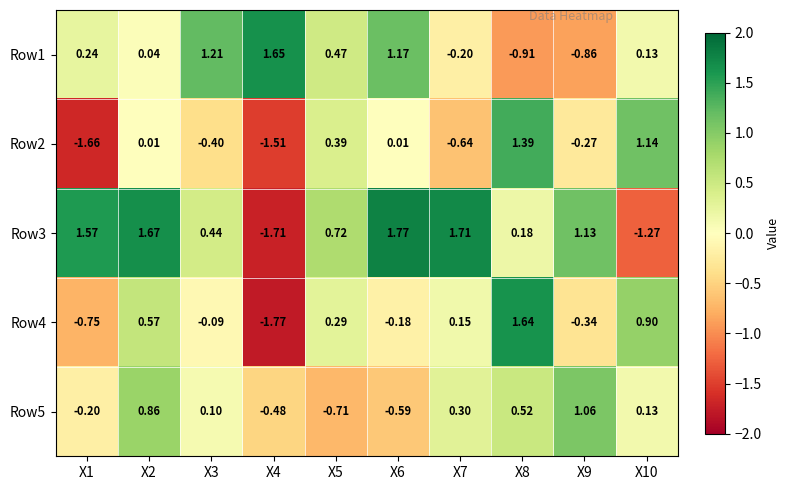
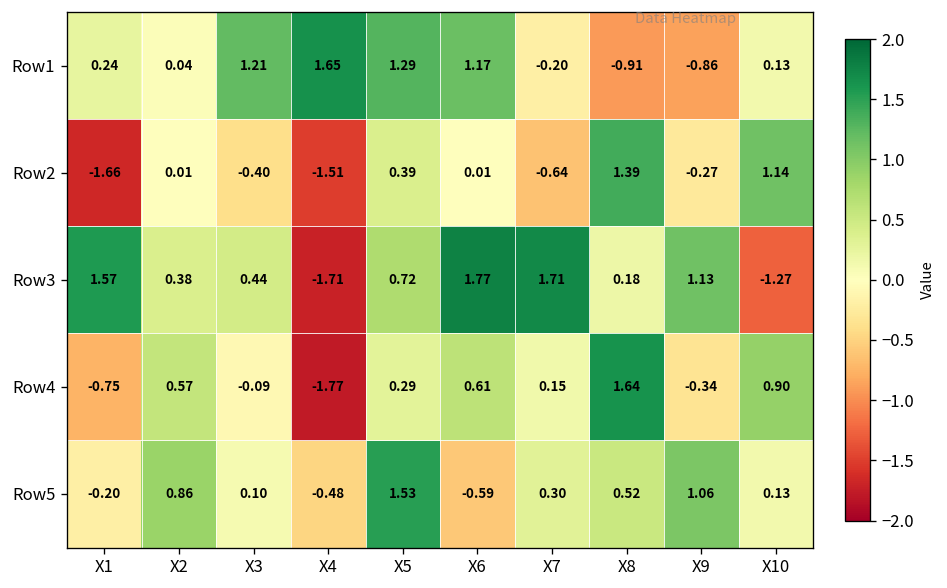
  {
    "Row1": {
      "X1": 0.24,
      "X2": 0.04,
      "X3": 1.21,
      "X4": 1.65,
-     "X5": 0.47,
+     "X5": 1.29,
      "X6": 1.17,
      "X7": -0.20,
      "X8": -0.91,
      "X9": -0.86,
      "X10": 0.13
    },
    "Row2": {
      "X1": -1.66,
      "X2": 0.01,
      "X3": -0.40,
      "X4": -1.51,
      "X5": 0.39,
      "X6": 0.01,
      "X7": -0.64,
      "X8": 1.39,
      "X9": -0.27,
      "X10": 1.14
    },
    "Row3": {
      "X1": 1.57,
-     "X2": 1.67,
+     "X2": 0.38,
      "X3": 0.44,
      "X4": -1.71,
      "X5": 0.72,
      "X6": 1.77,
      "X7": 1.71,
      "X8": 0.18,
      "X9": 1.13,
      "X10": -1.27
    },
    "Row4": {
      "X1": -0.75,
      "X2": 0.57,
      "X3": -0.09,
      "X4": -1.77,
      "X5": 0.29,
-     "X6": -0.18,
+     "X6": 0.61,
      "X7": 0.15,
      "X8": 1.64,
      "X9": -0.34,
      "X10": 0.90
    },
    "Row5": {
      "X1": -0.20,
      "X2": 0.86,
      "X3": 0.10,
      "X4": -0.48,
-     "X5": -0.71,
+     "X5": 1.53,
      "X6": -0.59,
      "X7": 0.30,
      "X8": 0.52,
      "X9": 1.06,
      "X10": 0.13
    }
  }
